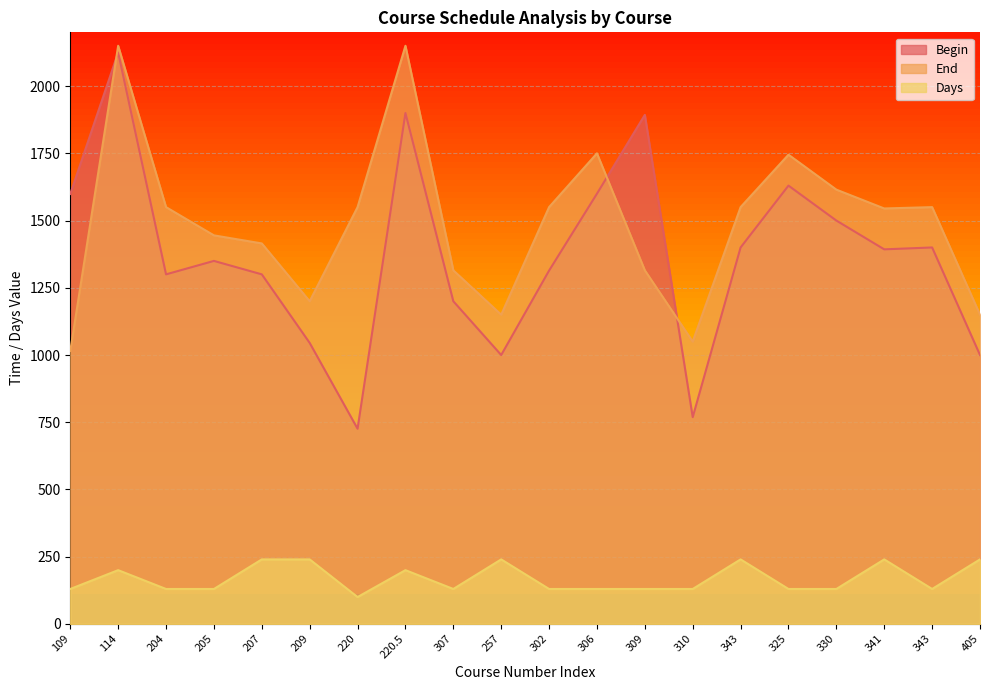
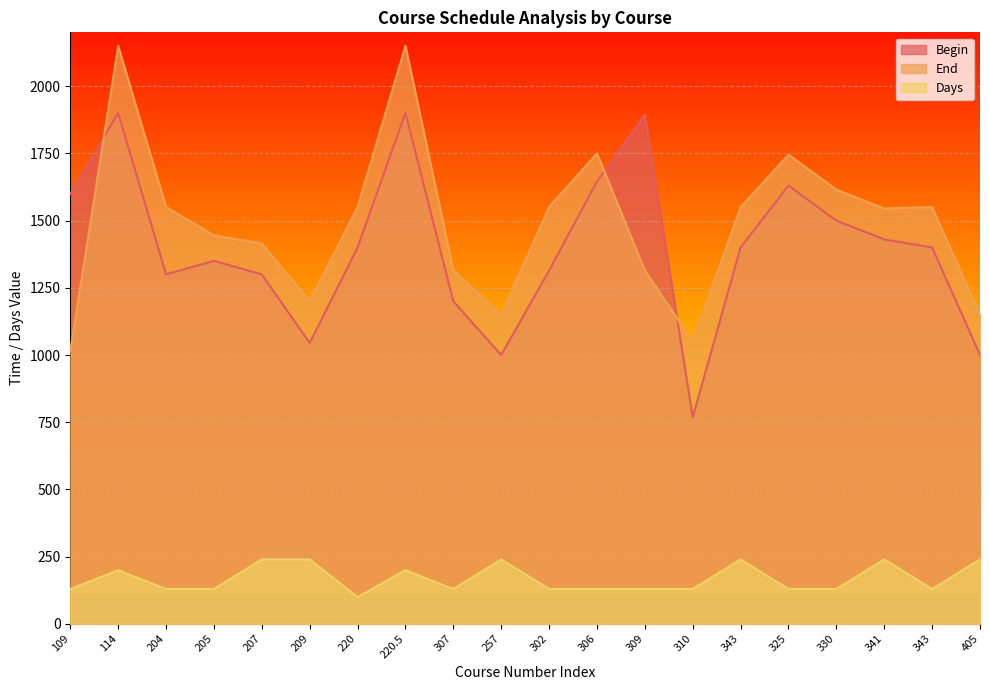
  {
    "Begin": {
      "109": 1600,
-     "114": 2130,
+     "114": 1900,
      "204": 1300,
      "205": 1350,
      "207": 1300,
      "209": 1050,
-     "220": 730,
+     "220": 1400,
      "220.5": 1900,
      "307": 1200,
      "257": 1000,
      "302": 1310,
-     "306": 1600,
+     "306": 1650,
      "309": 1890,
      "310": 770,
      "325": 1630,
      "330": 1500,
-     "341": 1390,
+     "341": 1430,
      "405": 1000
    }
  }
